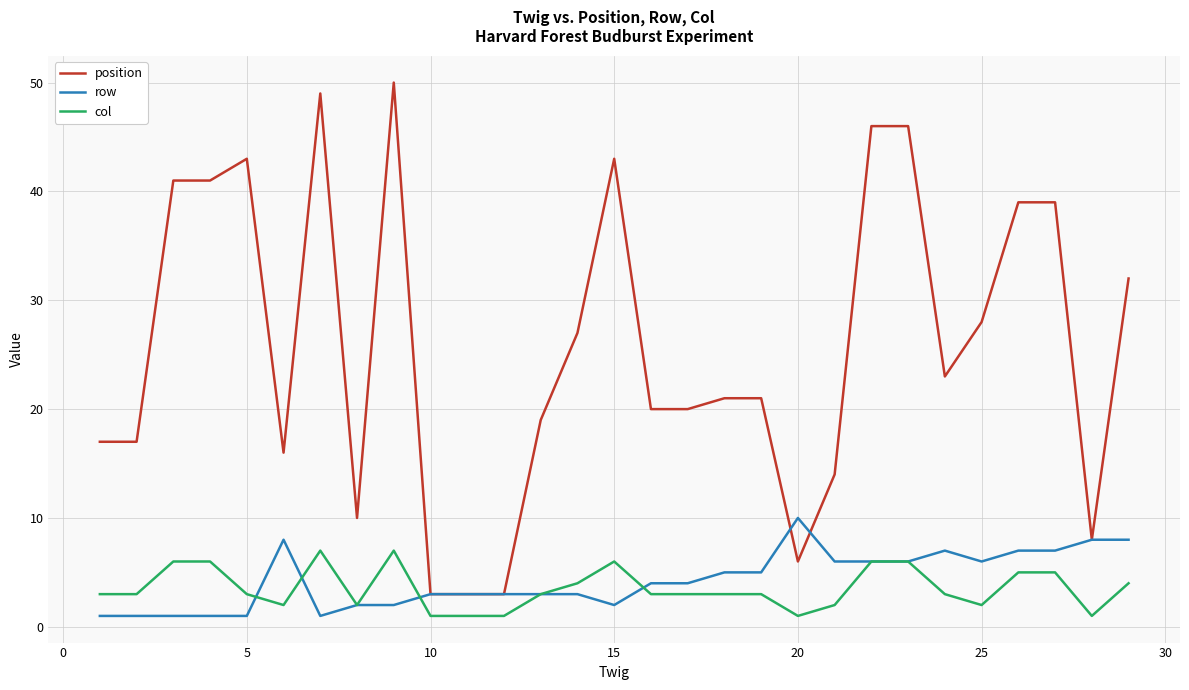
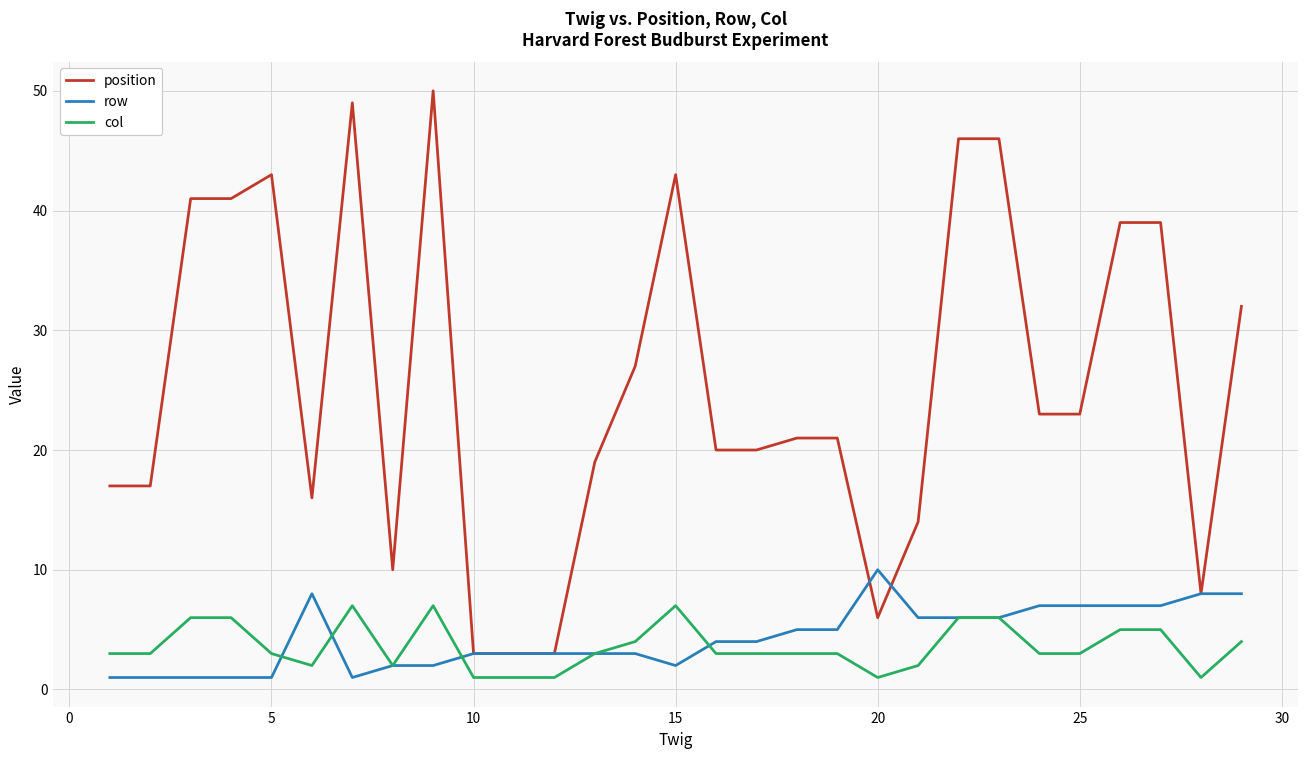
  {
    "position": {
      "5": 43,
      "15": 43,
      "20": 6,
-     "25": 28
+     "25": 23
    },
    "row": {
      "5": 1,
      "15": 2,
      "20": 10,
-     "25": 6
+     "25": 7
    },
    "col": {
      "5": 3,
      "10": 1,
-     "15": 6,
+     "15": 7,
      "20": 1,
-     "25": 2
+     "25": 3
    }
  }
